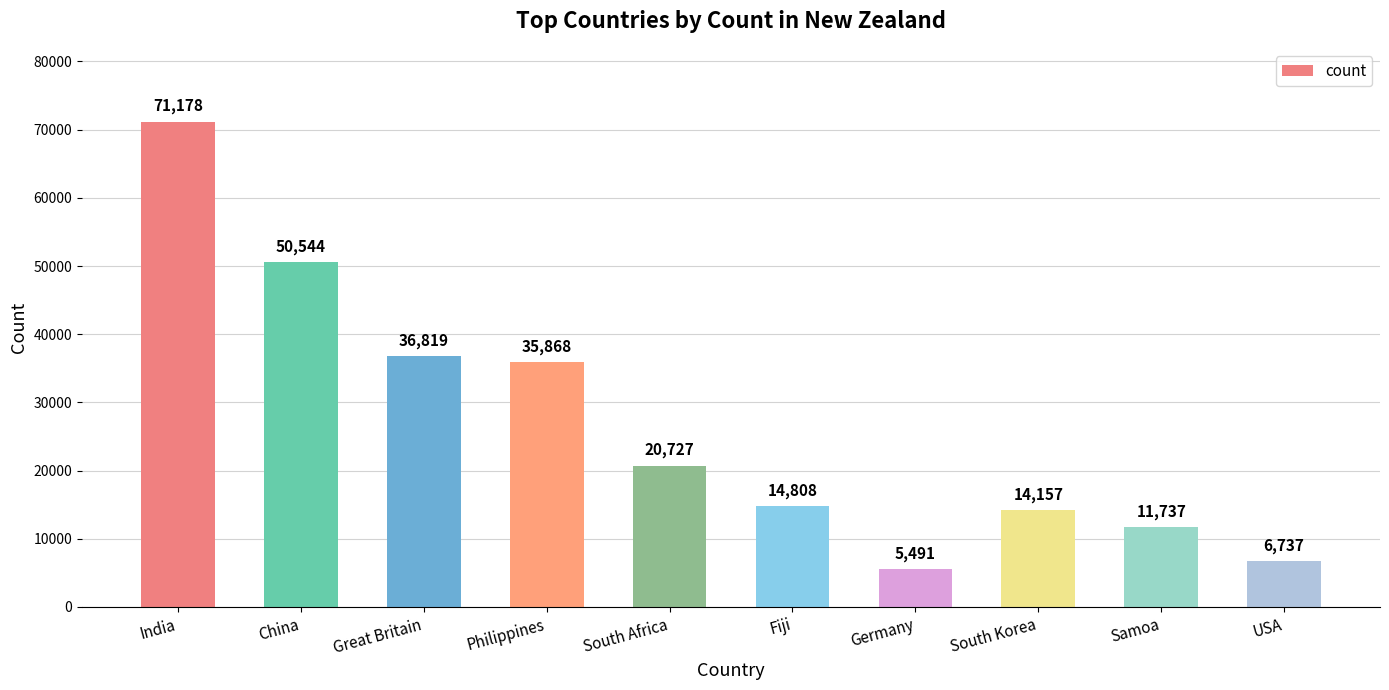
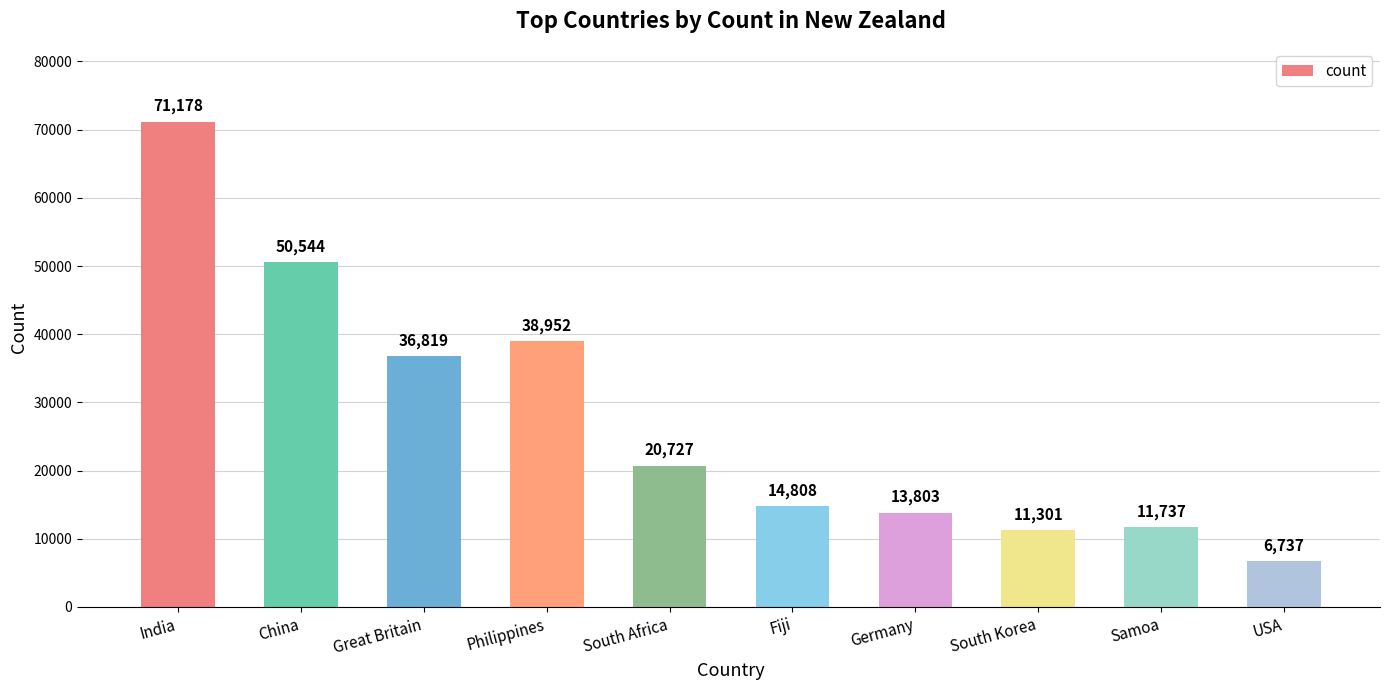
  {
    "India": "71,178",
    "China": "50,544",
    "Great Britain": "36,819",
-   "Philippines": "35,868",
+   "Philippines": "38,952",
    "South Africa": "20,727",
    "Fiji": "14,808",
-   "Germany": "5,491",
-   "South Korea": "14,157",
+   "Germany": "13,803",
+   "South Korea": "11,301",
    "Samoa": "11,737",
    "USA": "6,737"
  }
